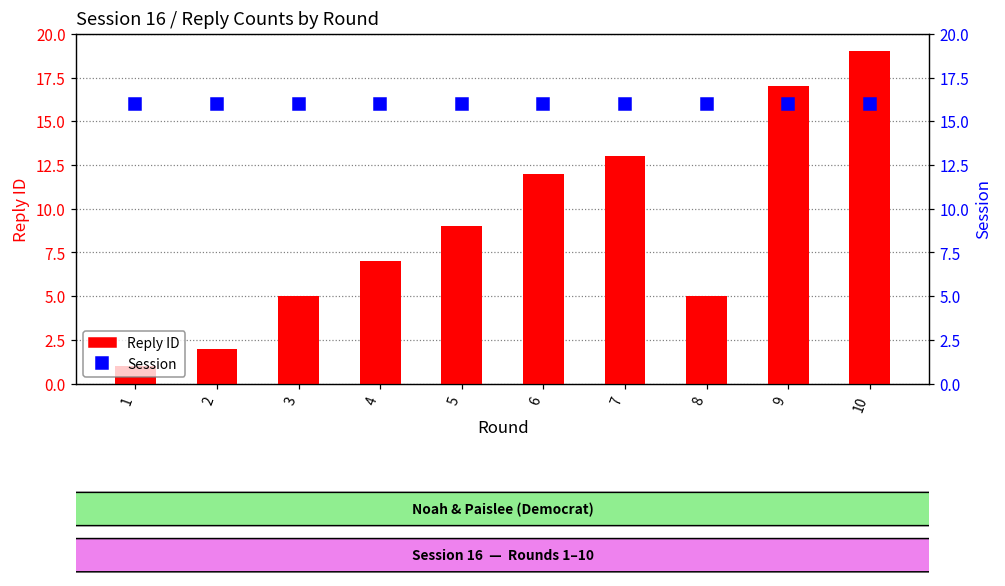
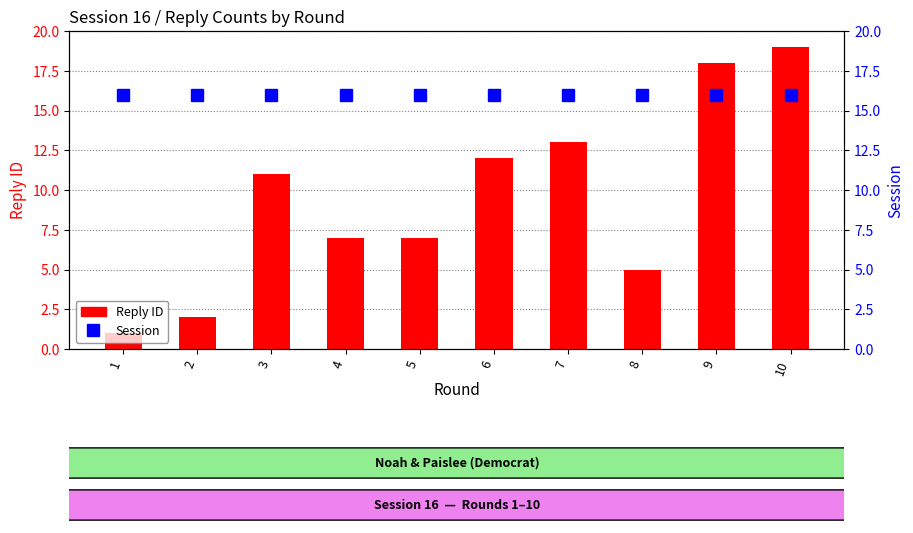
  {
    "Reply ID": {
      "2": 2,
-     "3": 5,
+     "3": 11,
      "4": 7,
-     "5": 9,
+     "5": 7,
      "6": 12,
      "7": 13,
      "8": 5,
-     "9": 17,
+     "9": 18,
      "10": 19
    },
    "Session": {
      "1": 16.0,
      "2": 16.0,
      "3": 16.0,
      "4": 16.0,
      "5": 16.0,
      "6": 16.0,
      "7": 16.0,
      "8": 16.0,
      "9": 16.0,
      "10": 16.0
    }
  }
